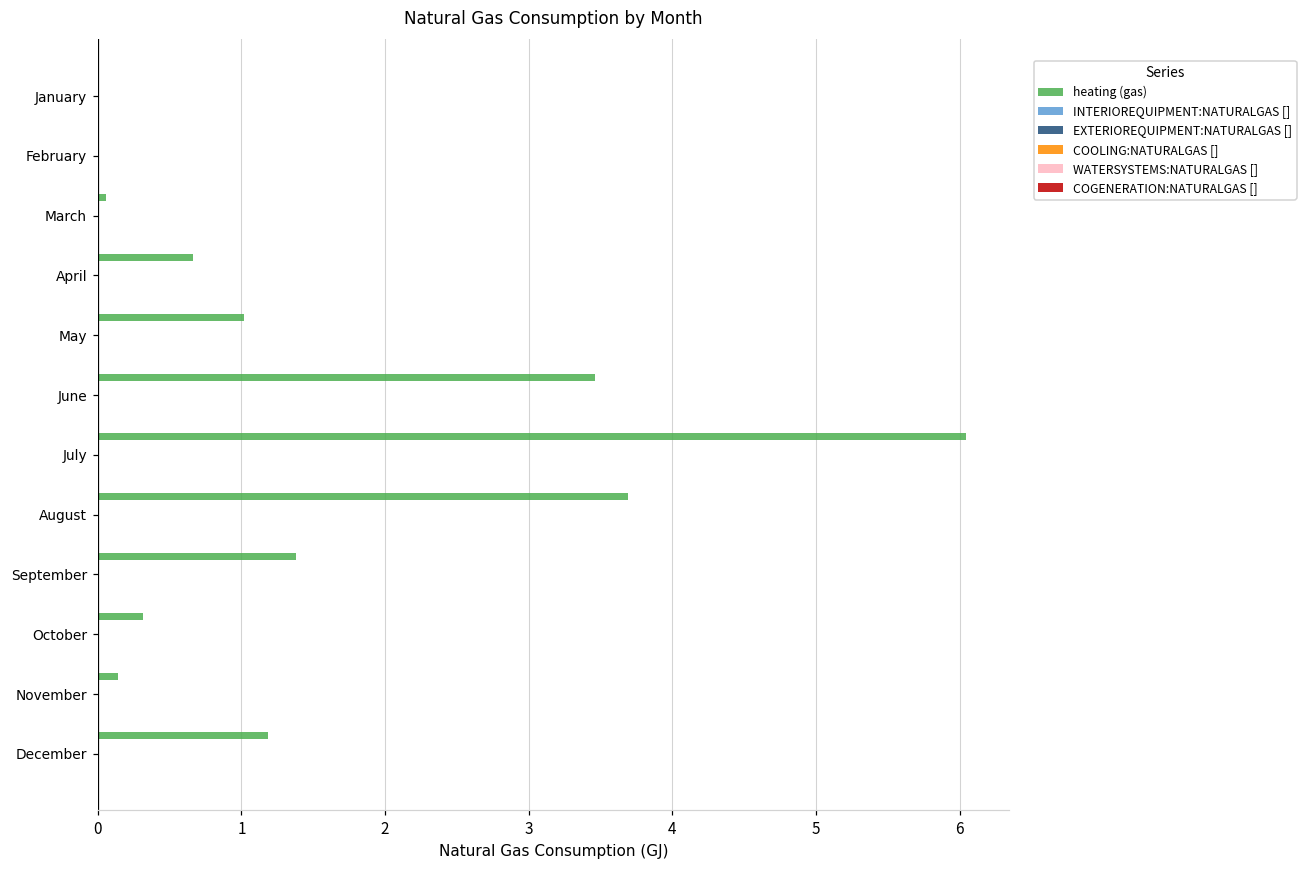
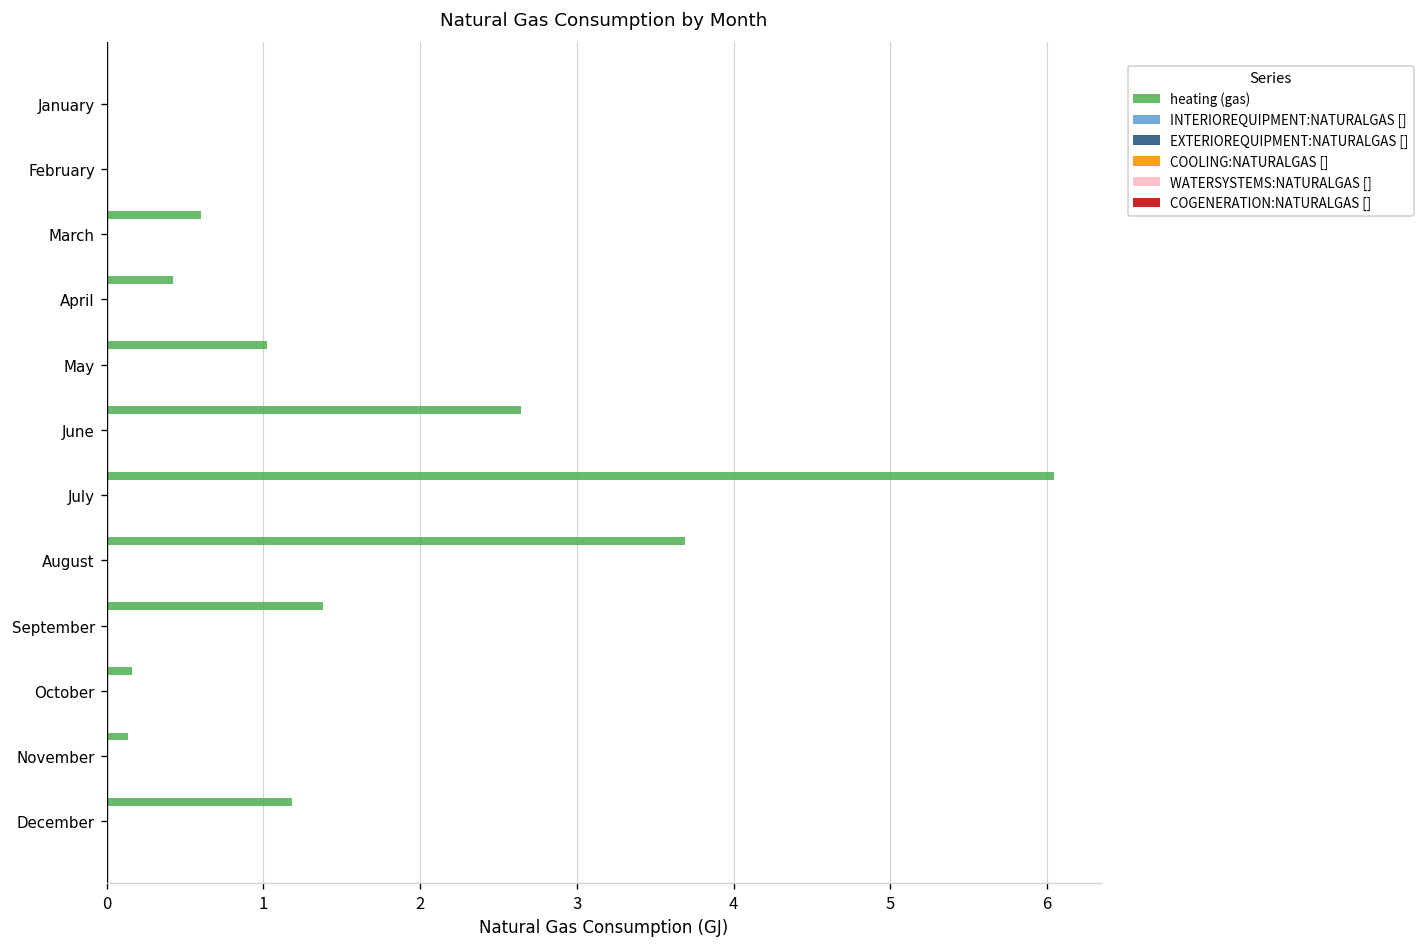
  {
    "heating (gas)": {
-     "March": 0.06,
-     "April": 0.67,
+     "March": 0.60,
+     "April": 0.43,
      "May": 1.02,
-     "June": 3.46,
+     "June": 2.65,
      "July": 6.04,
      "August": 3.69,
      "September": 1.38,
-     "October": 0.32,
+     "October": 0.16,
      "November": 0.14,
      "December": 1.19
    },
    "INTERIOREQUIPMENT:NATURALGAS []": {
      "January": 0.00,
      "February": 0.00,
      "March": 0.00,
      "April": 0.00,
      "May": 0.00,
      "June": 0.00,
      "July": 0.00,
      "August": 0.00,
      "September": 0.00,
      "October": 0.00,
      "November": 0.00,
      "December": 0.00
    },
    "EXTERIOREQUIPMENT:NATURALGAS []": {
      "January": 0.00,
      "February": 0.00,
      "March": 0.00,
      "April": 0.00,
      "May": 0.00,
      "June": 0.00,
      "July": 0.00,
      "August": 0.00,
      "September": 0.00,
      "October": 0.00,
      "November": 0.00,
      "December": 0.00
    },
    "COOLING:NATURALGAS []": {
      "January": 0.00,
      "February": 0.00,
      "March": 0.00,
      "April": 0.00,
      "May": 0.00,
      "June": 0.00,
      "July": 0.00,
      "August": 0.00,
      "September": 0.00,
      "October": 0.00,
      "November": 0.00,
      "December": 0.00
    },
    "WATERSYSTEMS:NATURALGAS []": {
      "January": 0.00,
      "February": 0.00,
      "March": 0.00,
      "April": 0.00,
      "May": 0.00,
      "June": 0.00,
      "July": 0.00,
      "August": 0.00,
      "September": 0.00,
      "October": 0.00,
      "November": 0.00,
      "December": 0.00
    },
    "COGENERATION:NATURALGAS []": {
      "January": 0.00,
      "February": 0.00,
      "March": 0.00,
      "April": 0.00,
      "May": 0.00,
      "June": 0.00,
      "July": 0.00,
      "August": 0.00,
      "September": 0.00,
      "October": 0.00,
      "November": 0.00,
      "December": 0.00
    }
  }
